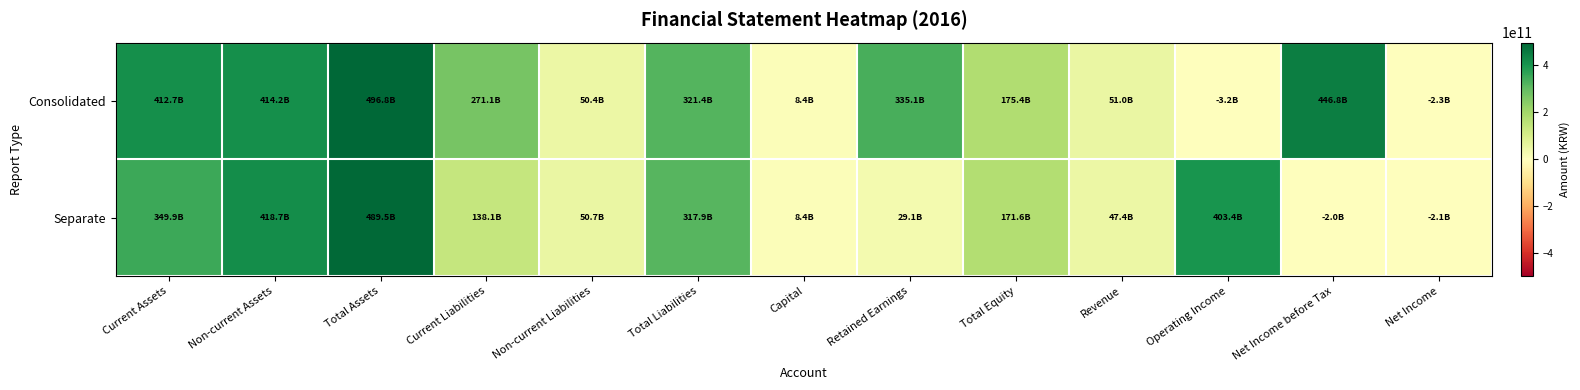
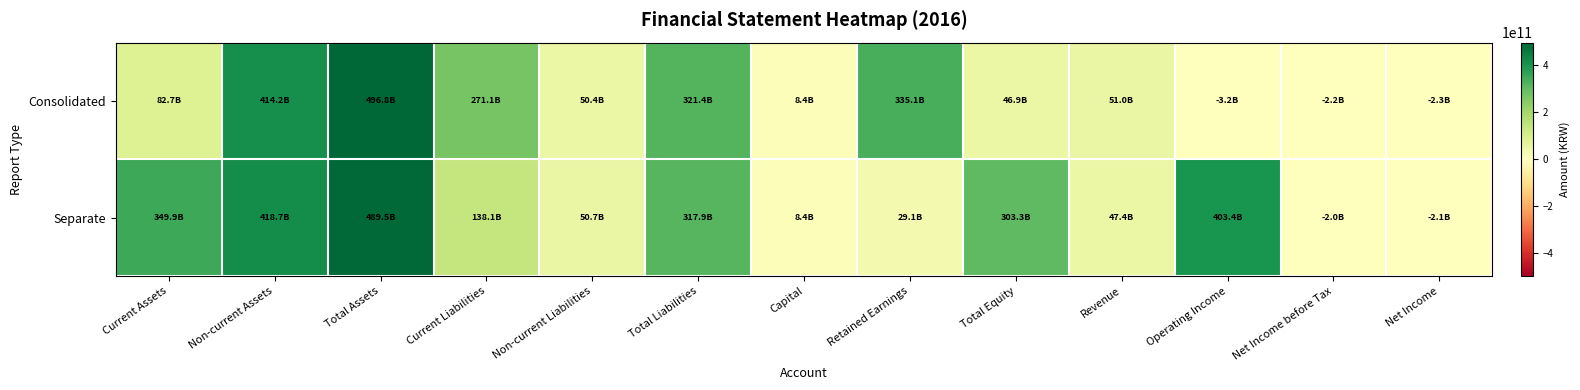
  {
    "Consolidated": {
-     "Current Assets": "412.7B",
+     "Current Assets": "82.7B",
      "Non-current Assets": "414.2B",
      "Total Assets": "496.8B",
      "Current Liabilities": "271.1B",
      "Non-current Liabilities": "50.4B",
      "Total Liabilities": "321.4B",
      "Capital": "8.4B",
      "Retained Earnings": "335.1B",
-     "Total Equity": "175.4B",
+     "Total Equity": "46.9B",
      "Revenue": "51.0B",
      "Operating Income": "-3.2B",
-     "Net Income before Tax": "446.8B",
+     "Net Income before Tax": "-2.2B",
      "Net Income": "-2.3B"
    },
    "Separate": {
      "Current Assets": "349.9B",
      "Non-current Assets": "418.7B",
      "Total Assets": "489.5B",
      "Current Liabilities": "138.1B",
      "Non-current Liabilities": "50.7B",
      "Total Liabilities": "317.9B",
      "Capital": "8.4B",
      "Retained Earnings": "29.1B",
-     "Total Equity": "171.6B",
+     "Total Equity": "303.3B",
      "Revenue": "47.4B",
      "Operating Income": "403.4B",
      "Net Income before Tax": "-2.0B",
      "Net Income": "-2.1B"
    }
  }
